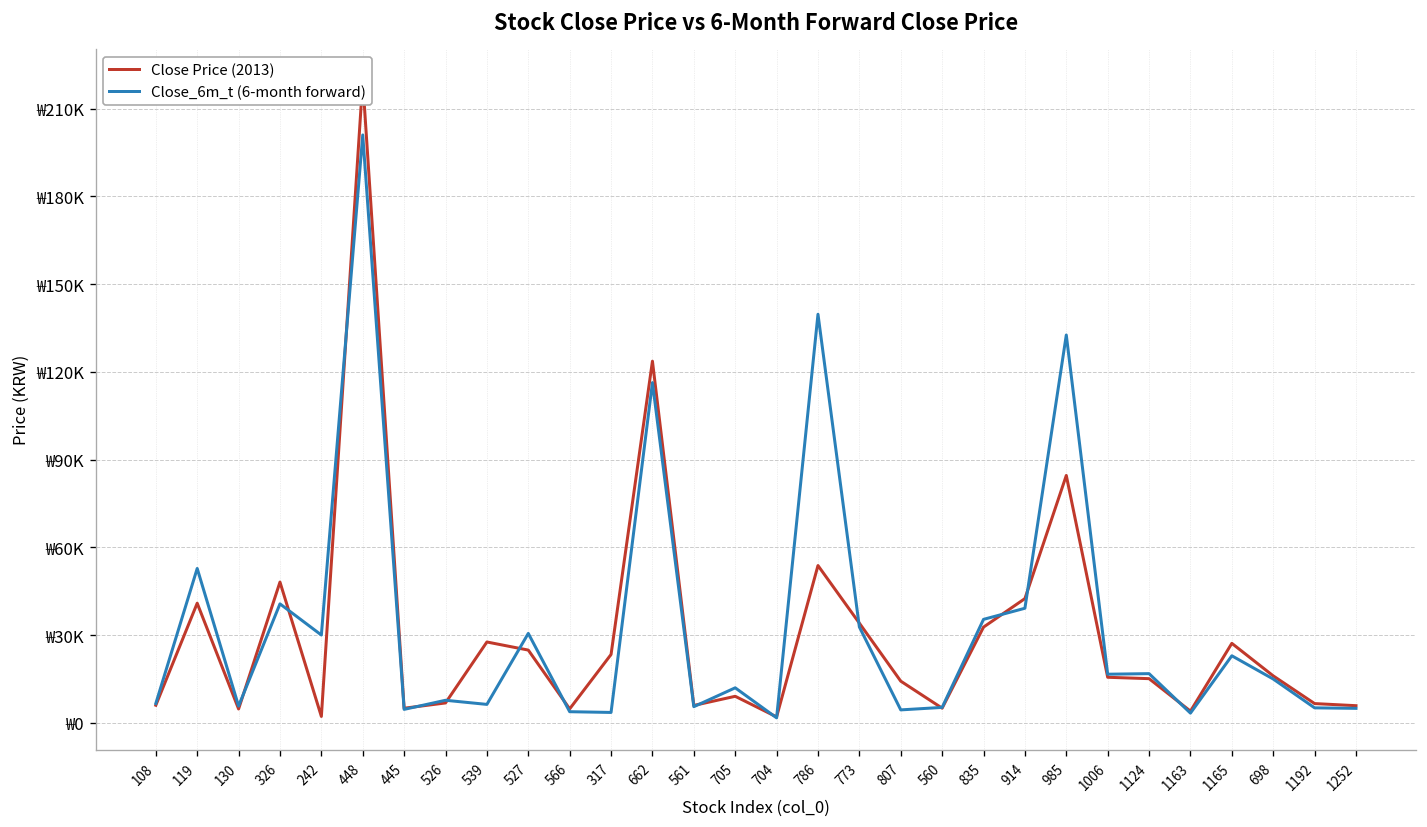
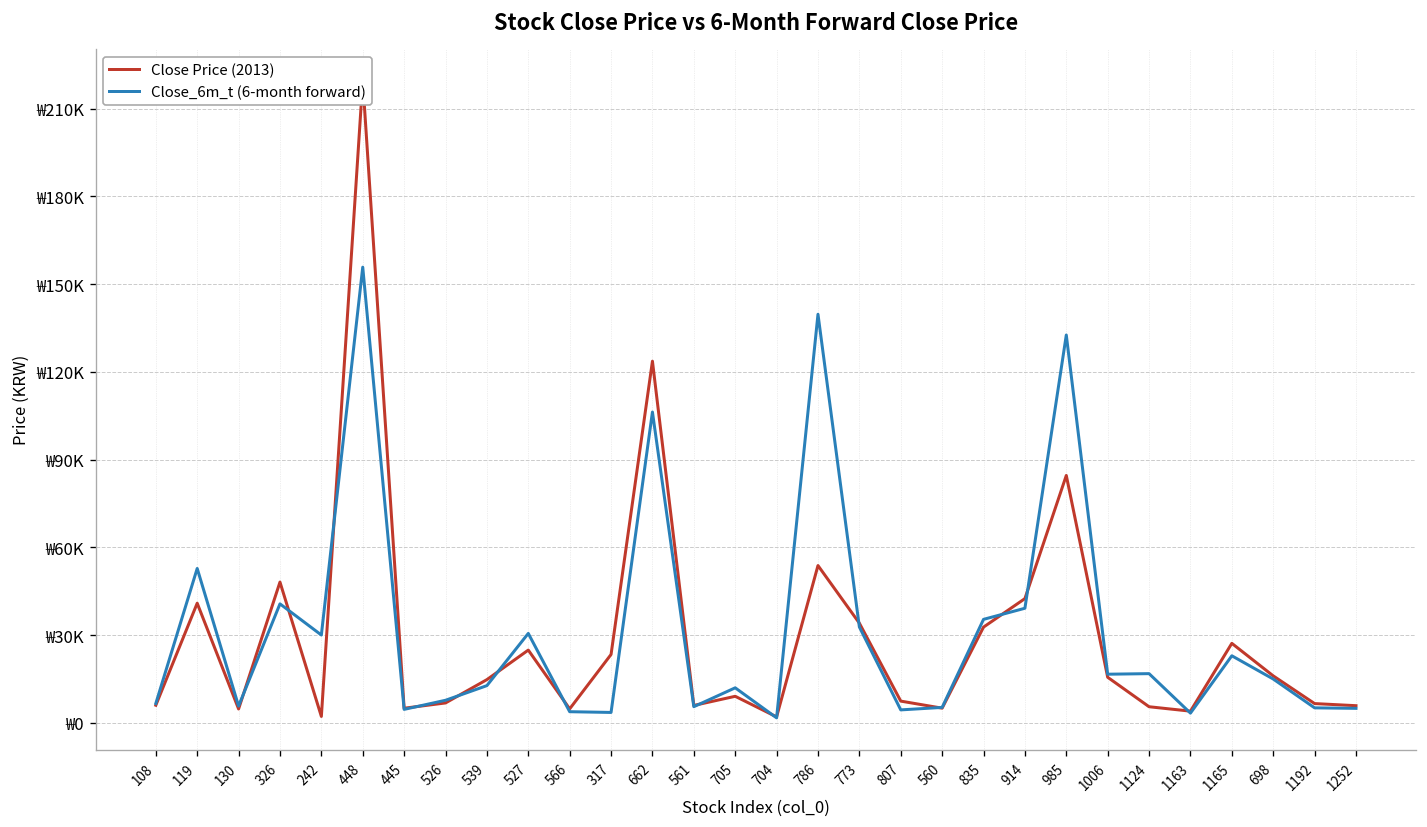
  {
    "Close Price (2013)": {
      "119": "₩41000",
      "326": "₩48000",
      "242": "₩2000",
-     "539": "₩28000",
+     "539": "₩15000",
      "527": "₩25000",
      "317": "₩23000",
      "662": "₩124000",
      "705": "₩9000",
      "786": "₩54000",
      "773": "₩34000",
-     "807": "₩14000",
+     "807": "₩7000",
      "835": "₩33000",
      "914": "₩43000",
      "985": "₩85000",
-     "1124": "₩15000",
+     "1124": "₩6000",
      "1165": "₩27000",
      "698": "₩16000",
      "1192": "₩7000"
    },
    "Close_6m_t (6-month forward)": {
      "119": "₩53000",
      "326": "₩41000",
      "242": "₩30000",
-     "448": "₩201000",
-     "539": "₩6000",
+     "448": "₩156000",
+     "539": "₩13000",
      "527": "₩31000",
      "317": "₩4000",
-     "662": "₩116000",
+     "662": "₩106000",
      "705": "₩12000",
      "786": "₩140000",
      "773": "₩33000",
      "807": "₩4000",
      "835": "₩35000",
      "914": "₩39000",
      "985": "₩133000",
      "1124": "₩17000",
      "1165": "₩23000",
      "698": "₩15000",
      "1192": "₩5000"
    }
  }
